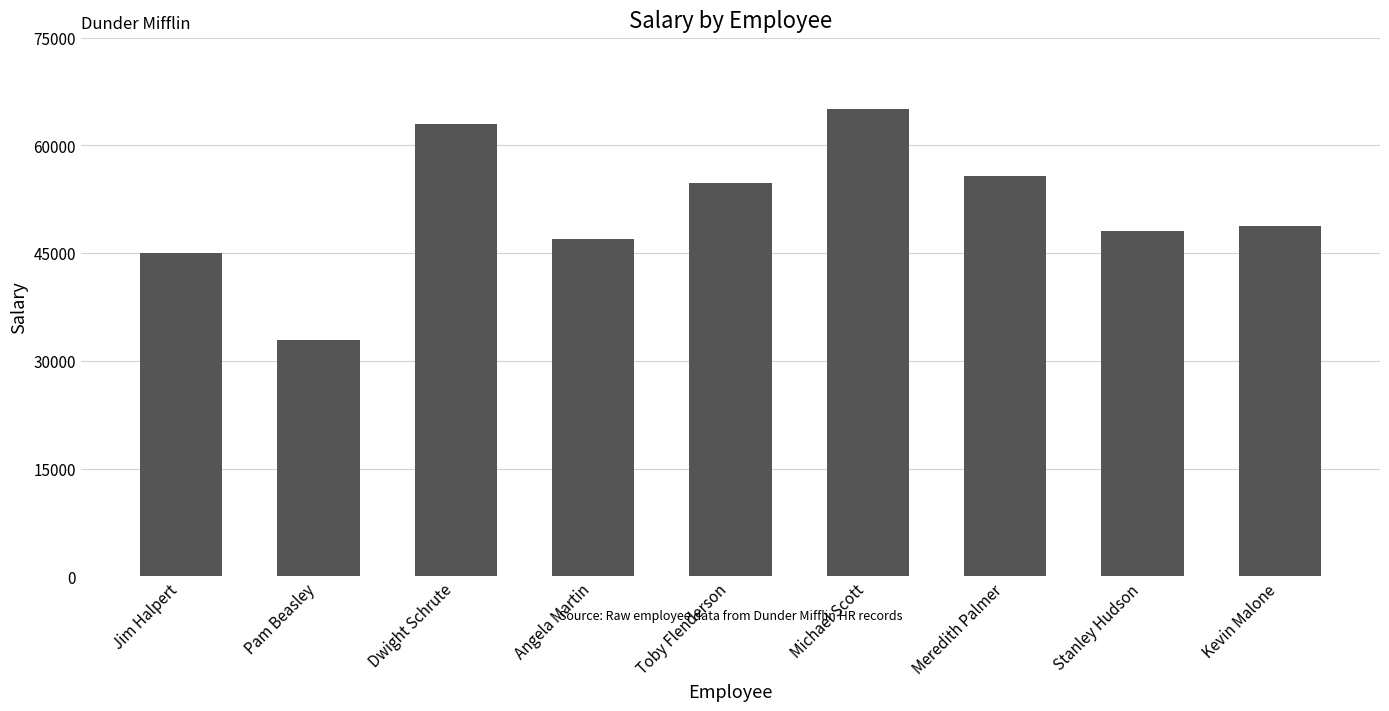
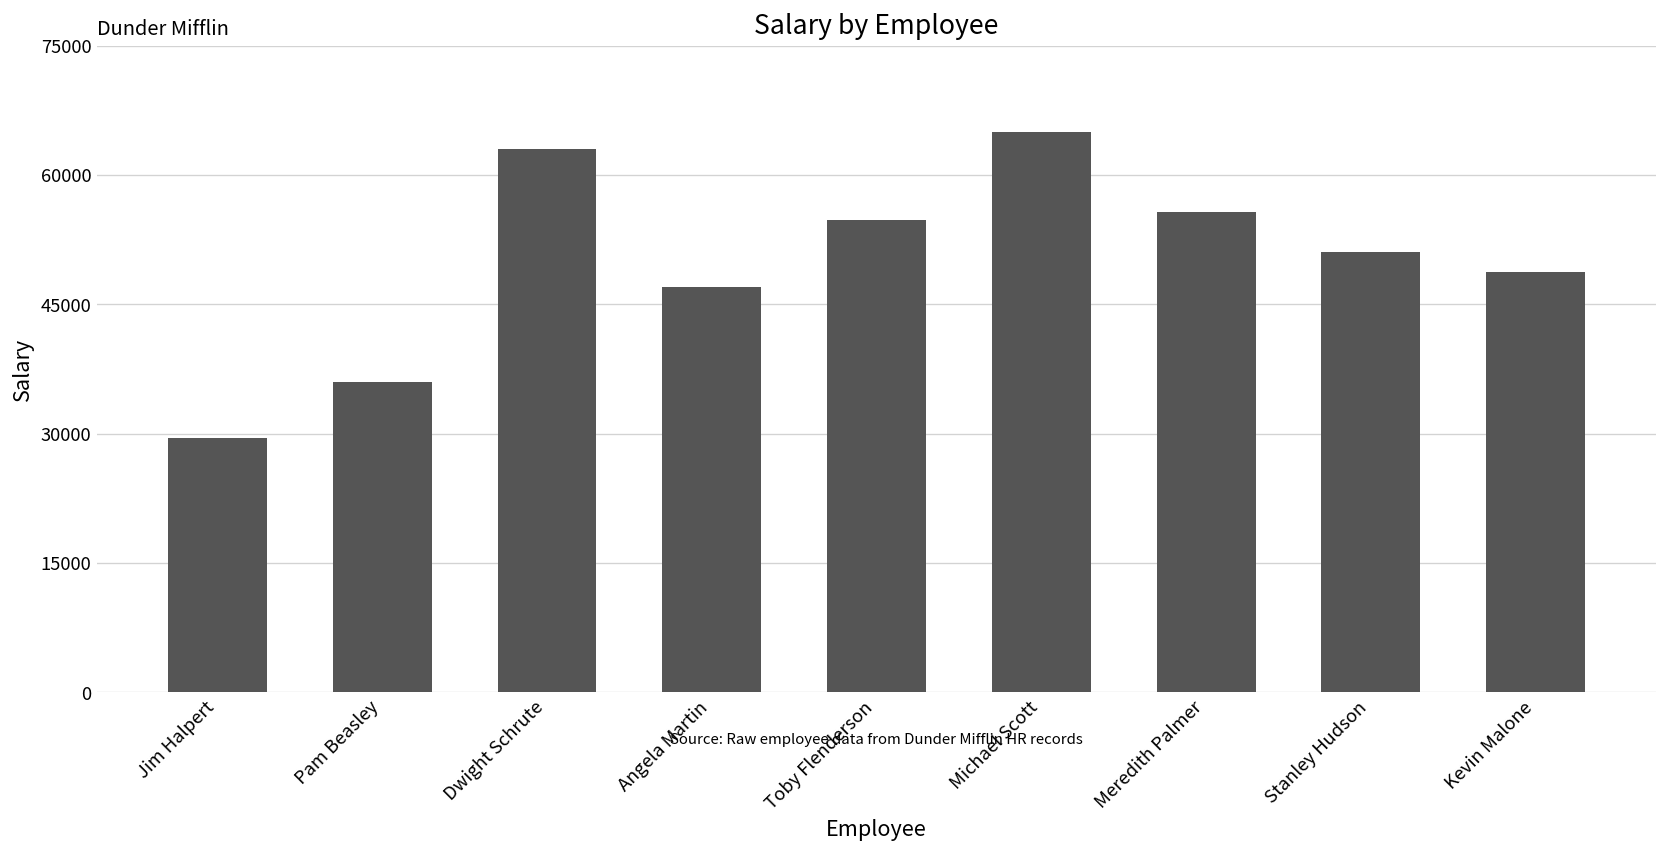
  {
-   "Jim Halpert": 45000,
-   "Pam Beasley": 33000,
+   "Jim Halpert": 30000,
+   "Pam Beasley": 36000,
    "Dwight Schrute": 63000,
    "Angela Martin": 47000,
    "Toby Flenderson": 55000,
    "Michael Scott": 65000,
    "Meredith Palmer": 56000,
-   "Stanley Hudson": 48000,
+   "Stanley Hudson": 51000,
    "Kevin Malone": 49000
  }
